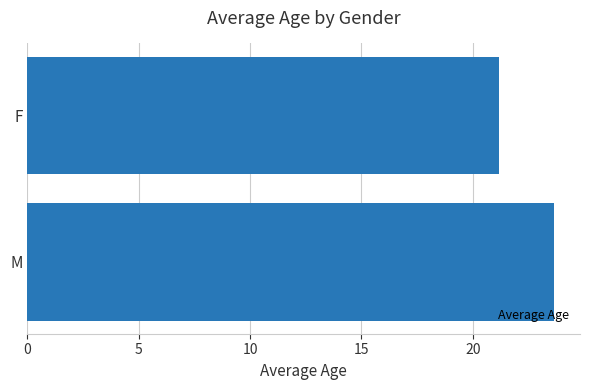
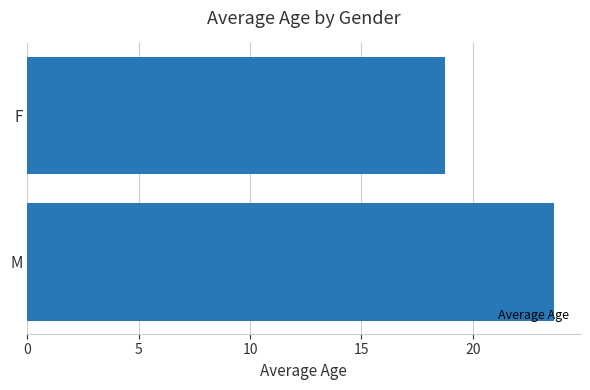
  {
-   "F": 21.2,
+   "F": 18.7,
    "M": 23.6
  }
